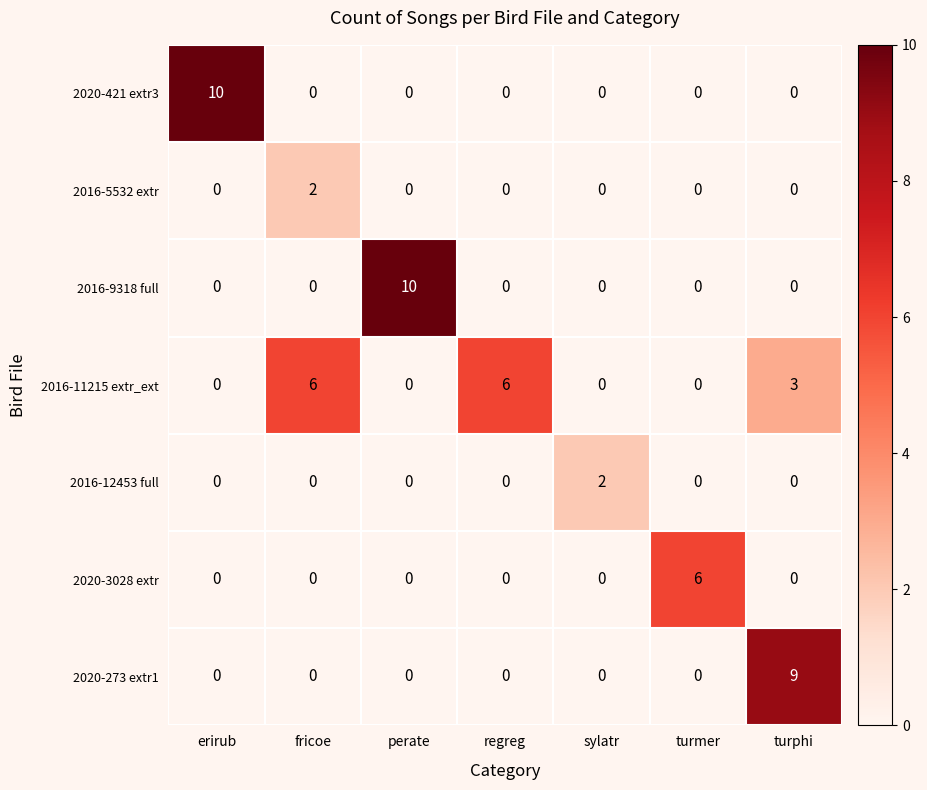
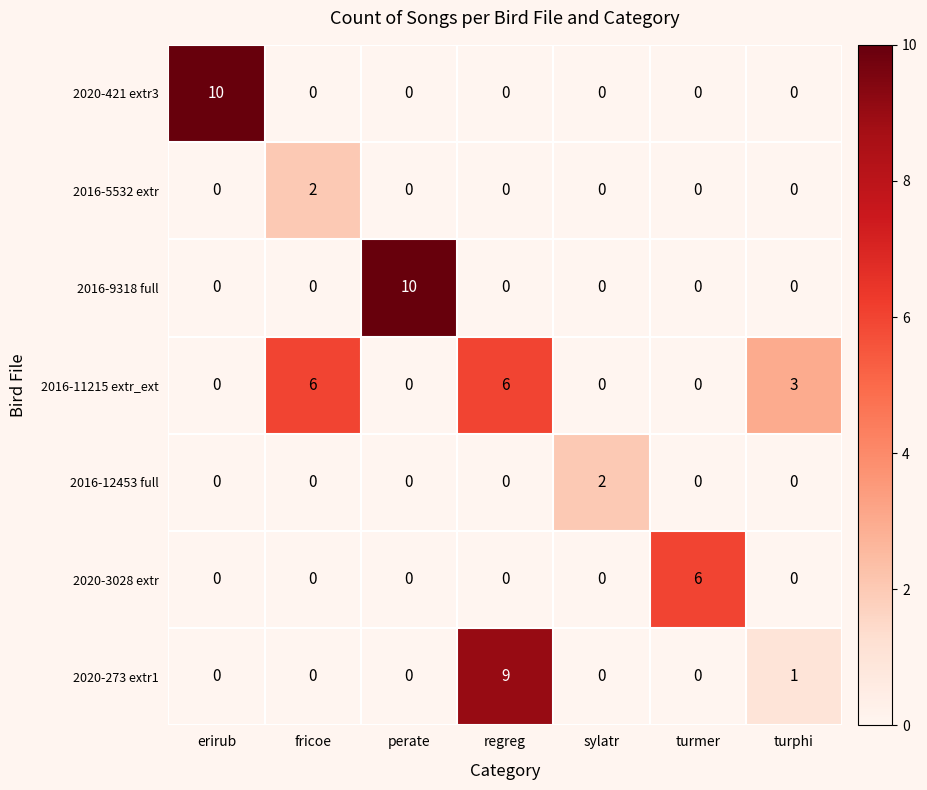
  {
    "2020-421 extr3": {
      "erirub": 10,
      "fricoe": 0,
      "perate": 0,
      "regreg": 0,
      "sylatr": 0,
      "turmer": 0,
      "turphi": 0
    },
    "2016-5532 extr": {
      "erirub": 0,
      "fricoe": 2,
      "perate": 0,
      "regreg": 0,
      "sylatr": 0,
      "turmer": 0,
      "turphi": 0
    },
    "2016-9318 full": {
      "erirub": 0,
      "fricoe": 0,
      "perate": 10,
      "regreg": 0,
      "sylatr": 0,
      "turmer": 0,
      "turphi": 0
    },
    "2016-11215 extr_ext": {
      "erirub": 0,
      "fricoe": 6,
      "perate": 0,
      "regreg": 6,
      "sylatr": 0,
      "turmer": 0,
      "turphi": 3
    },
    "2016-12453 full": {
      "erirub": 0,
      "fricoe": 0,
      "perate": 0,
      "regreg": 0,
      "sylatr": 2,
      "turmer": 0,
      "turphi": 0
    },
    "2020-3028 extr": {
      "erirub": 0,
      "fricoe": 0,
      "perate": 0,
      "regreg": 0,
      "sylatr": 0,
      "turmer": 6,
      "turphi": 0
    },
    "2020-273 extr1": {
      "erirub": 0,
      "fricoe": 0,
      "perate": 0,
-     "regreg": 0,
+     "regreg": 9,
      "sylatr": 0,
      "turmer": 0,
-     "turphi": 9
+     "turphi": 1
    }
  }
